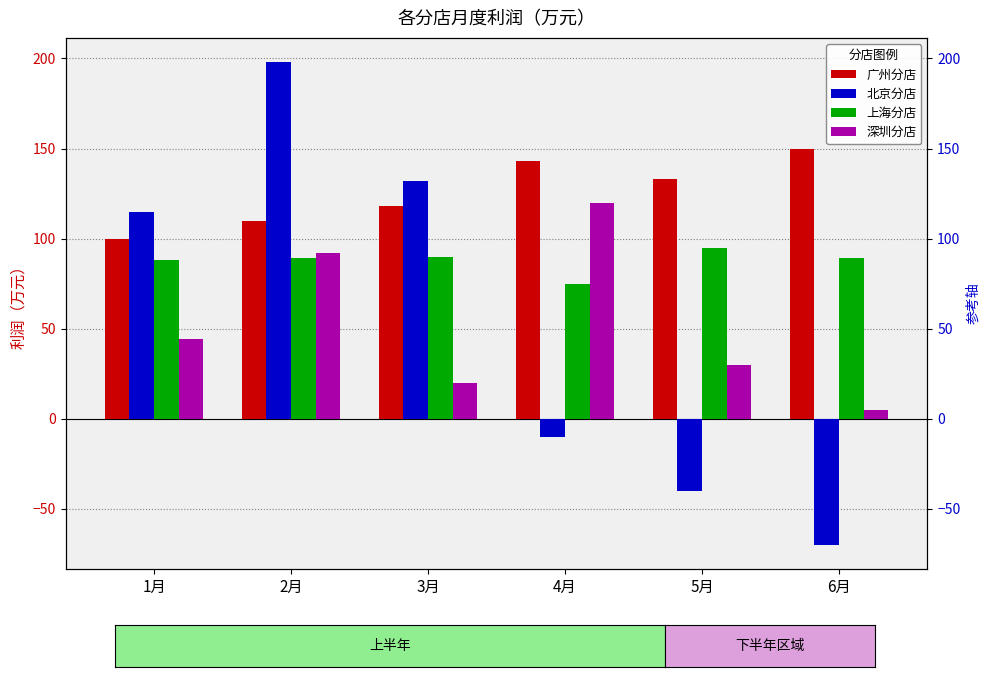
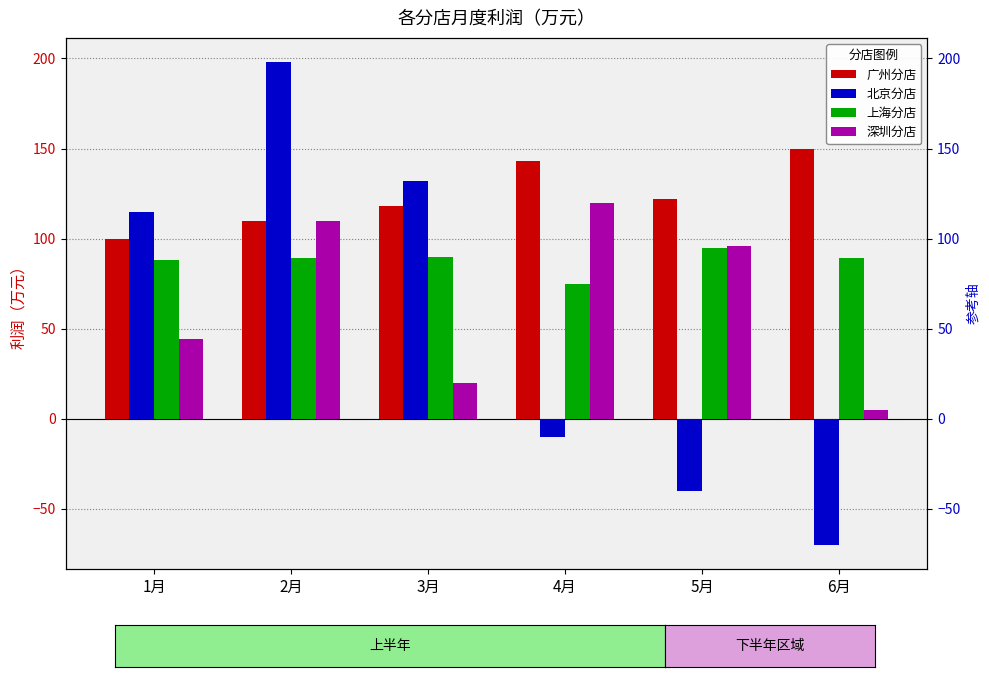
  {
    "广州分店": {
      "1月": 100,
      "2月": 110,
      "3月": 118,
      "4月": 143,
-     "5月": 133,
+     "5月": 122,
      "6月": 150
    },
    "北京分店": {
      "1月": 115,
      "2月": 198,
      "3月": 132,
      "4月": -10,
      "5月": -40,
      "6月": -70
    },
    "上海分店": {
      "1月": 88,
      "2月": 89,
      "3月": 90,
      "4月": 75,
      "5月": 95,
      "6月": 89
    },
    "深圳分店": {
      "1月": 44,
-     "2月": 92,
+     "2月": 110,
      "3月": 20,
      "4月": 120,
-     "5月": 30,
+     "5月": 96,
      "6月": 5
    }
  }
